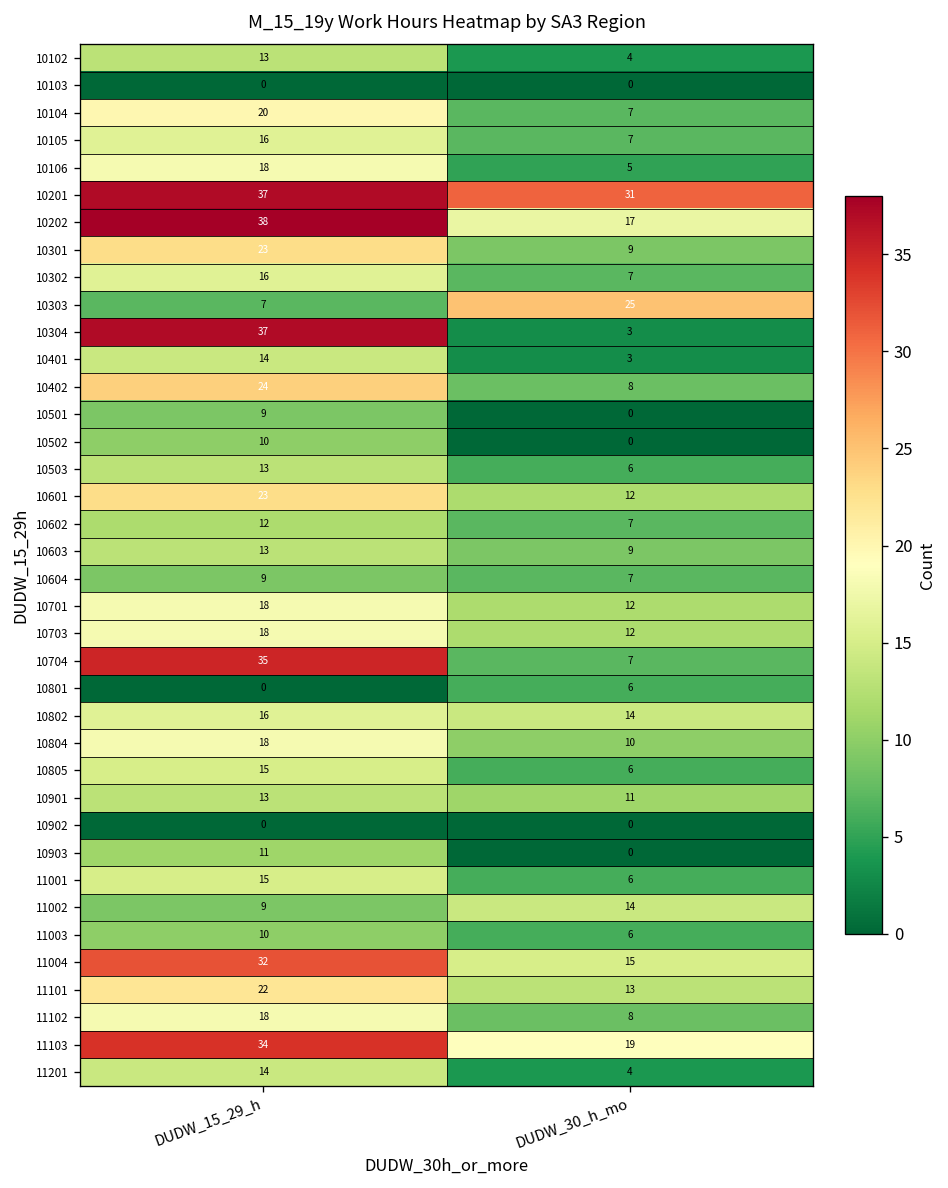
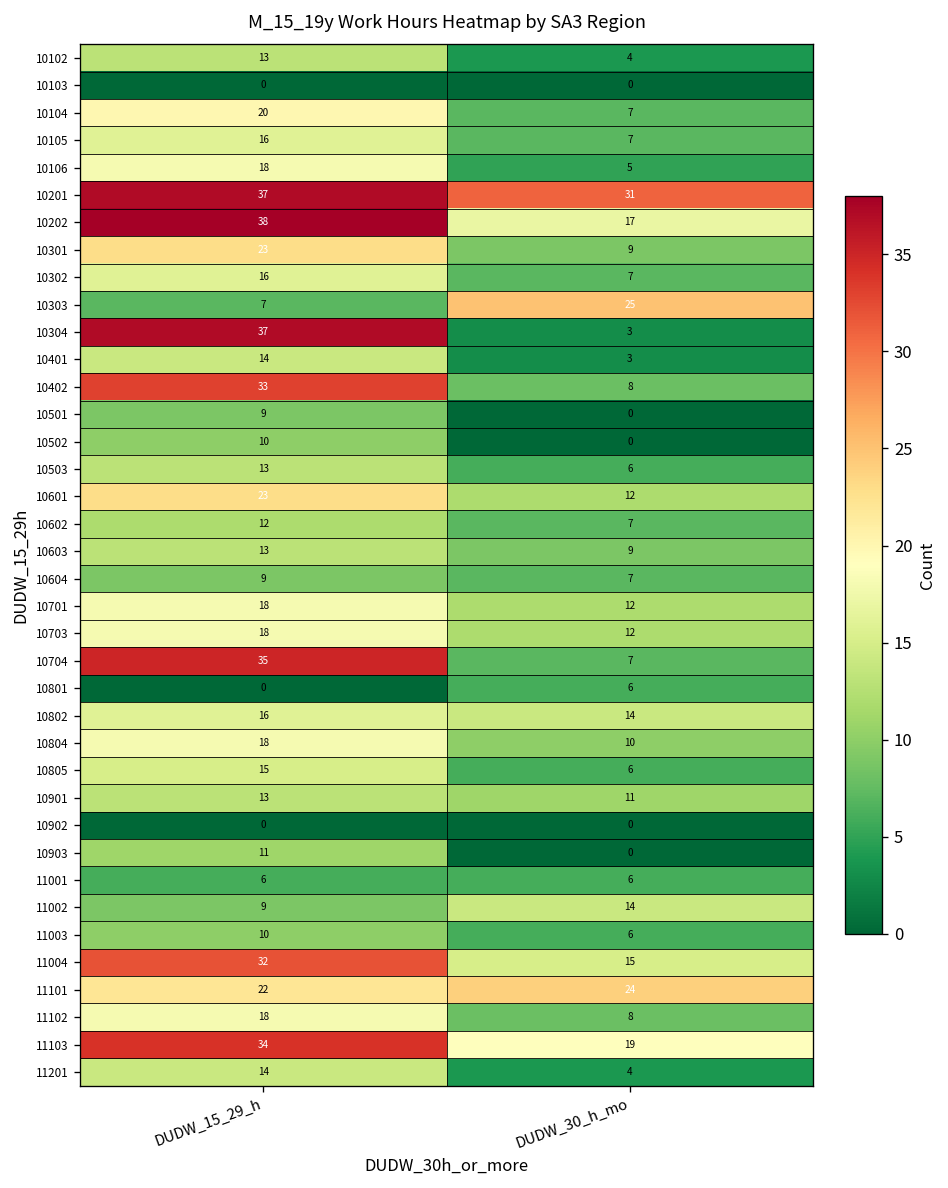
  {
    "10102": {
      "DUDW_15_29_h": 13,
      "DUDW_30_h_mo": 4
    },
    "10103": {
      "DUDW_15_29_h": 0,
      "DUDW_30_h_mo": 0
    },
    "10104": {
      "DUDW_15_29_h": 20,
      "DUDW_30_h_mo": 7
    },
    "10105": {
      "DUDW_15_29_h": 16,
      "DUDW_30_h_mo": 7
    },
    "10106": {
      "DUDW_15_29_h": 18,
      "DUDW_30_h_mo": 5
    },
    "10201": {
      "DUDW_15_29_h": 37,
      "DUDW_30_h_mo": 31
    },
    "10202": {
      "DUDW_15_29_h": 38,
      "DUDW_30_h_mo": 17
    },
    "10301": {
      "DUDW_15_29_h": 23,
      "DUDW_30_h_mo": 9
    },
    "10302": {
      "DUDW_15_29_h": 16,
      "DUDW_30_h_mo": 7
    },
    "10303": {
      "DUDW_15_29_h": 7,
      "DUDW_30_h_mo": 25
    },
    "10304": {
      "DUDW_15_29_h": 37,
      "DUDW_30_h_mo": 3
    },
    "10401": {
      "DUDW_15_29_h": 14,
      "DUDW_30_h_mo": 3
    },
    "10402": {
-     "DUDW_15_29_h": 24,
+     "DUDW_15_29_h": 33,
      "DUDW_30_h_mo": 8
    },
    "10501": {
      "DUDW_15_29_h": 9,
      "DUDW_30_h_mo": 0
    },
    "10502": {
      "DUDW_15_29_h": 10,
      "DUDW_30_h_mo": 0
    },
    "10503": {
      "DUDW_15_29_h": 13,
      "DUDW_30_h_mo": 6
    },
    "10601": {
      "DUDW_15_29_h": 23,
      "DUDW_30_h_mo": 12
    },
    "10602": {
      "DUDW_15_29_h": 12,
      "DUDW_30_h_mo": 7
    },
    "10603": {
      "DUDW_15_29_h": 13,
      "DUDW_30_h_mo": 9
    },
    "10604": {
      "DUDW_15_29_h": 9,
      "DUDW_30_h_mo": 7
    },
    "10701": {
      "DUDW_15_29_h": 18,
      "DUDW_30_h_mo": 12
    },
    "10703": {
      "DUDW_15_29_h": 18,
      "DUDW_30_h_mo": 12
    },
    "10704": {
      "DUDW_15_29_h": 35,
      "DUDW_30_h_mo": 7
    },
    "10801": {
      "DUDW_15_29_h": 0,
      "DUDW_30_h_mo": 6
    },
    "10802": {
      "DUDW_15_29_h": 16,
      "DUDW_30_h_mo": 14
    },
    "10804": {
      "DUDW_15_29_h": 18,
      "DUDW_30_h_mo": 10
    },
    "10805": {
      "DUDW_15_29_h": 15,
      "DUDW_30_h_mo": 6
    },
    "10901": {
      "DUDW_15_29_h": 13,
      "DUDW_30_h_mo": 11
    },
    "10902": {
      "DUDW_15_29_h": 0,
      "DUDW_30_h_mo": 0
    },
    "10903": {
      "DUDW_15_29_h": 11,
      "DUDW_30_h_mo": 0
    },
    "11001": {
-     "DUDW_15_29_h": 15,
+     "DUDW_15_29_h": 6,
      "DUDW_30_h_mo": 6
    },
    "11002": {
      "DUDW_15_29_h": 9,
      "DUDW_30_h_mo": 14
    },
    "11003": {
      "DUDW_15_29_h": 10,
      "DUDW_30_h_mo": 6
    },
    "11004": {
      "DUDW_15_29_h": 32,
      "DUDW_30_h_mo": 15
    },
    "11101": {
      "DUDW_15_29_h": 22,
-     "DUDW_30_h_mo": 13
+     "DUDW_30_h_mo": 24
    },
    "11102": {
      "DUDW_15_29_h": 18,
      "DUDW_30_h_mo": 8
    },
    "11103": {
      "DUDW_15_29_h": 34,
      "DUDW_30_h_mo": 19
    },
    "11201": {
      "DUDW_15_29_h": 14,
      "DUDW_30_h_mo": 4
    }
  }
